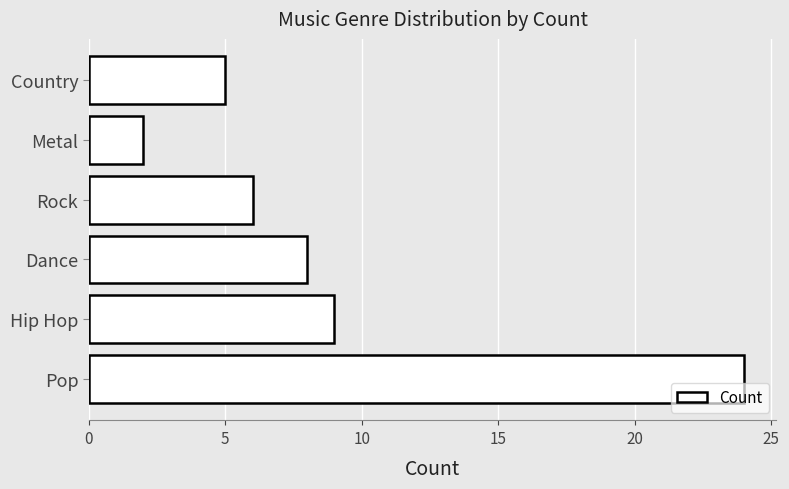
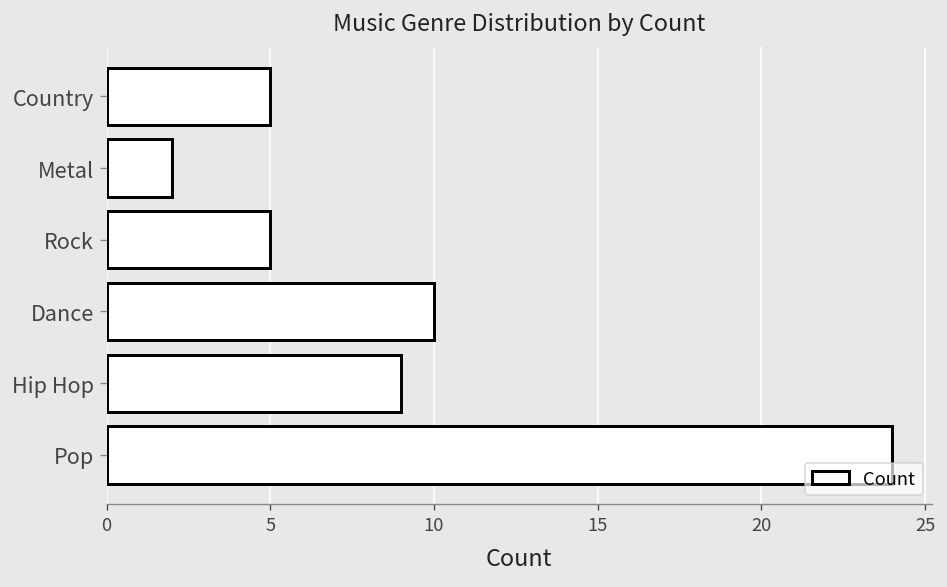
  {
    "Country": 5,
    "Metal": 2,
-   "Rock": 6,
-   "Dance": 8,
+   "Rock": 5,
+   "Dance": 10,
    "Hip Hop": 9,
    "Pop": 24
  }
